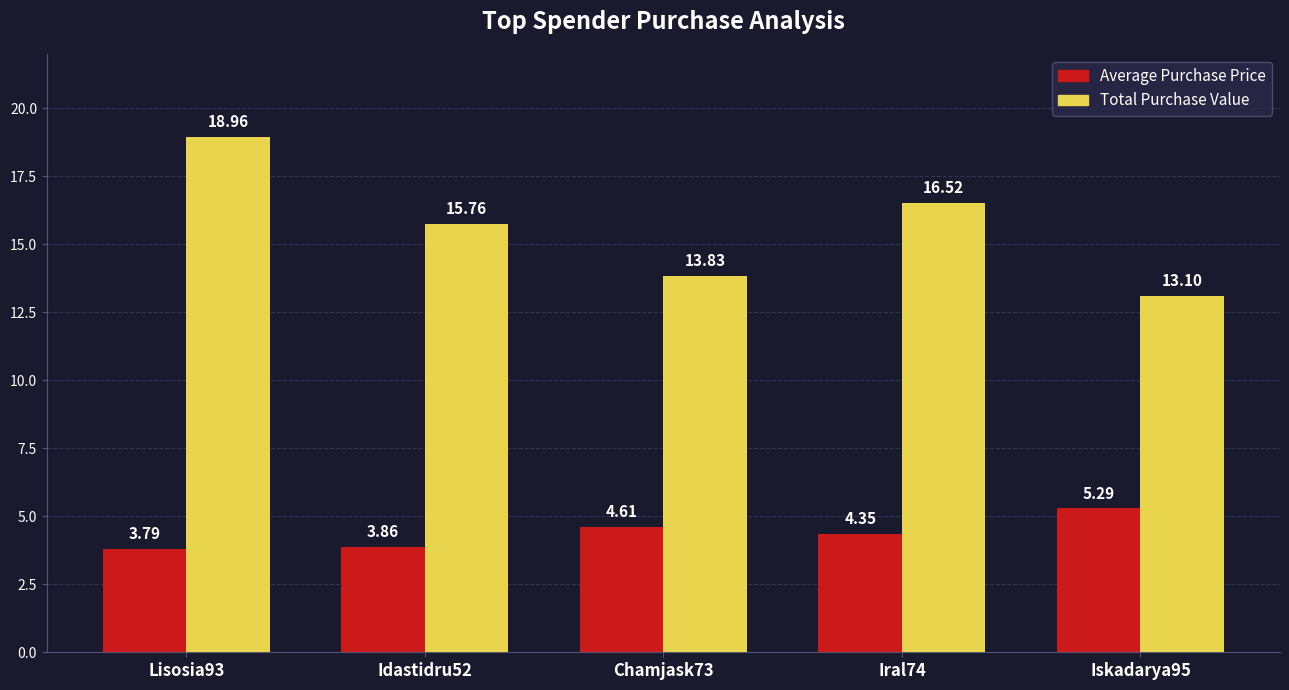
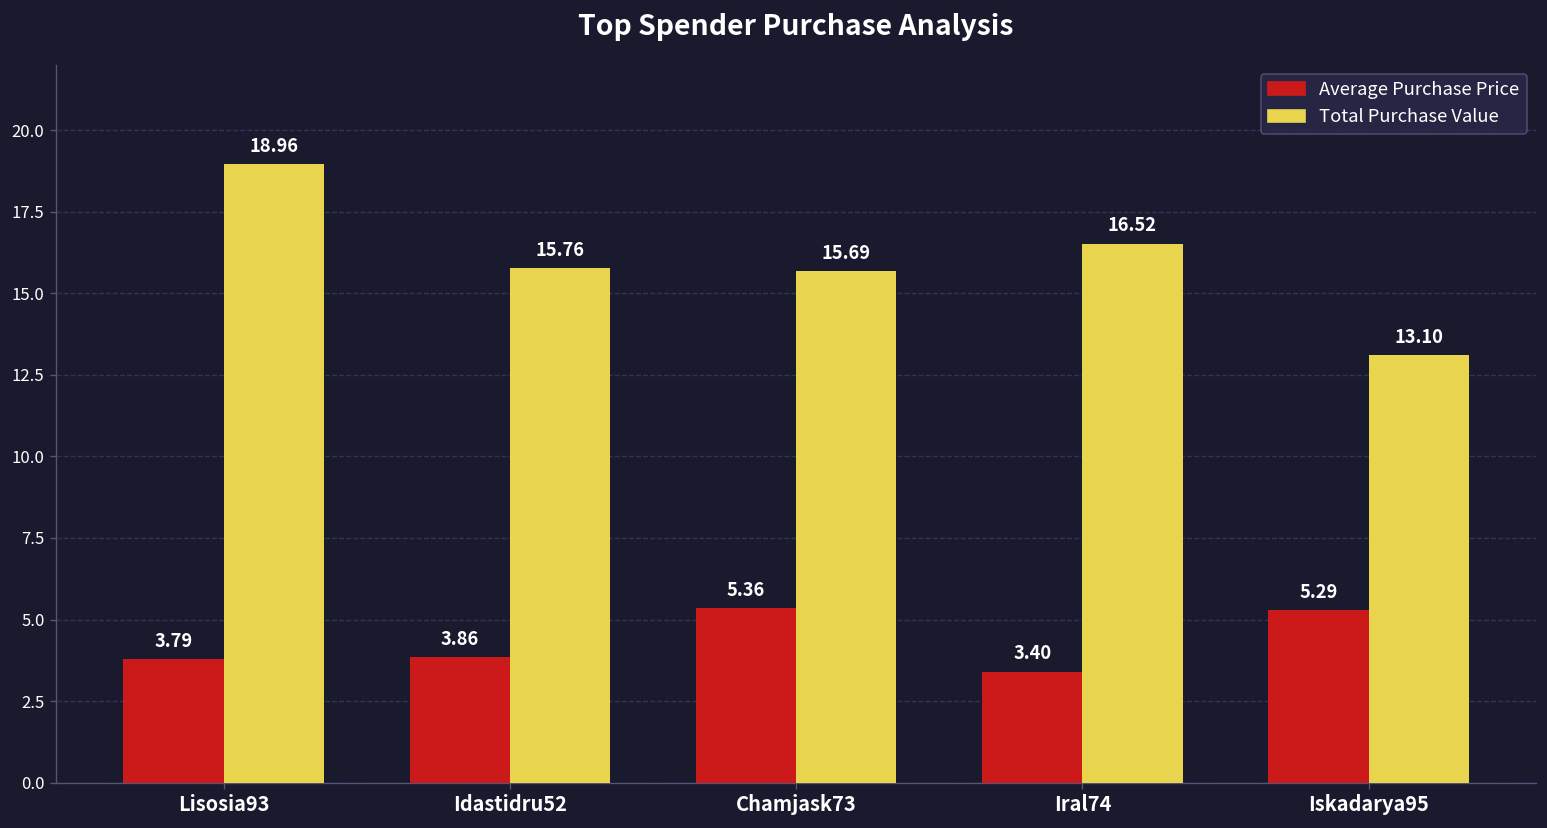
  {
    "Average Purchase Price": {
      "Lisosia93": 3.79,
      "Idastidru52": 3.86,
-     "Chamjask73": 4.61,
-     "Iral74": 4.35,
+     "Chamjask73": 5.36,
+     "Iral74": 3.40,
      "Iskadarya95": 5.29
    },
    "Total Purchase Value": {
      "Lisosia93": 18.96,
      "Idastidru52": 15.76,
-     "Chamjask73": 13.83,
+     "Chamjask73": 15.69,
      "Iral74": 16.52,
      "Iskadarya95": 13.10
    }
  }
